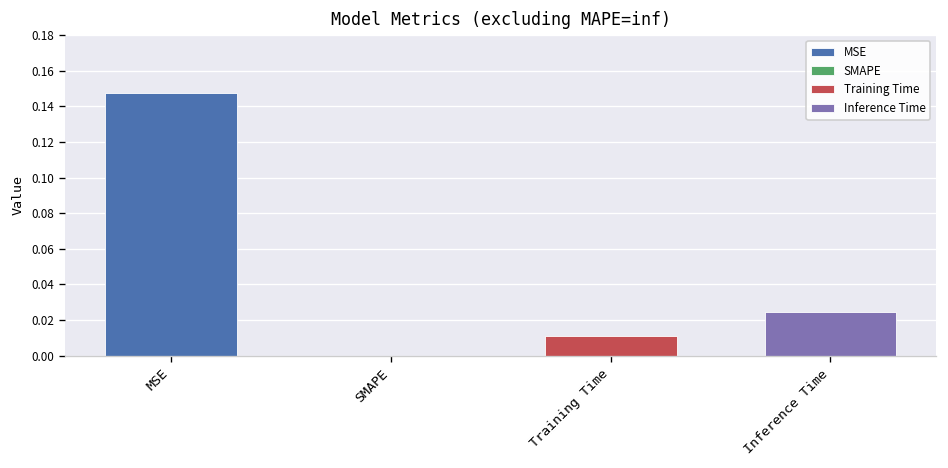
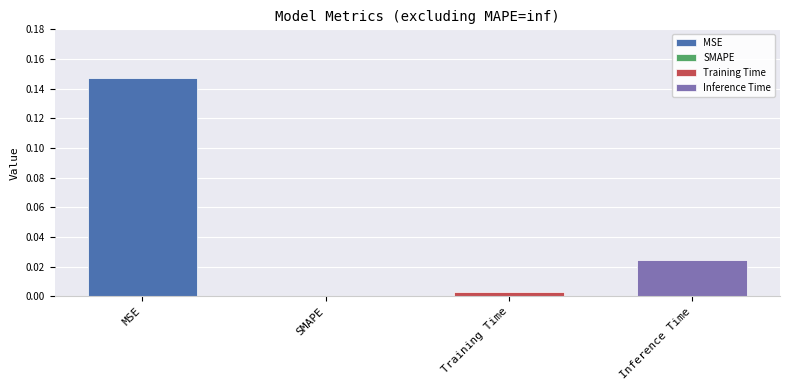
  {
    "MSE": 0.147,
    "SMAPE": 0.000,
-   "Training Time": 0.011,
+   "Training Time": 0.003,
    "Inference Time": 0.024
  }
